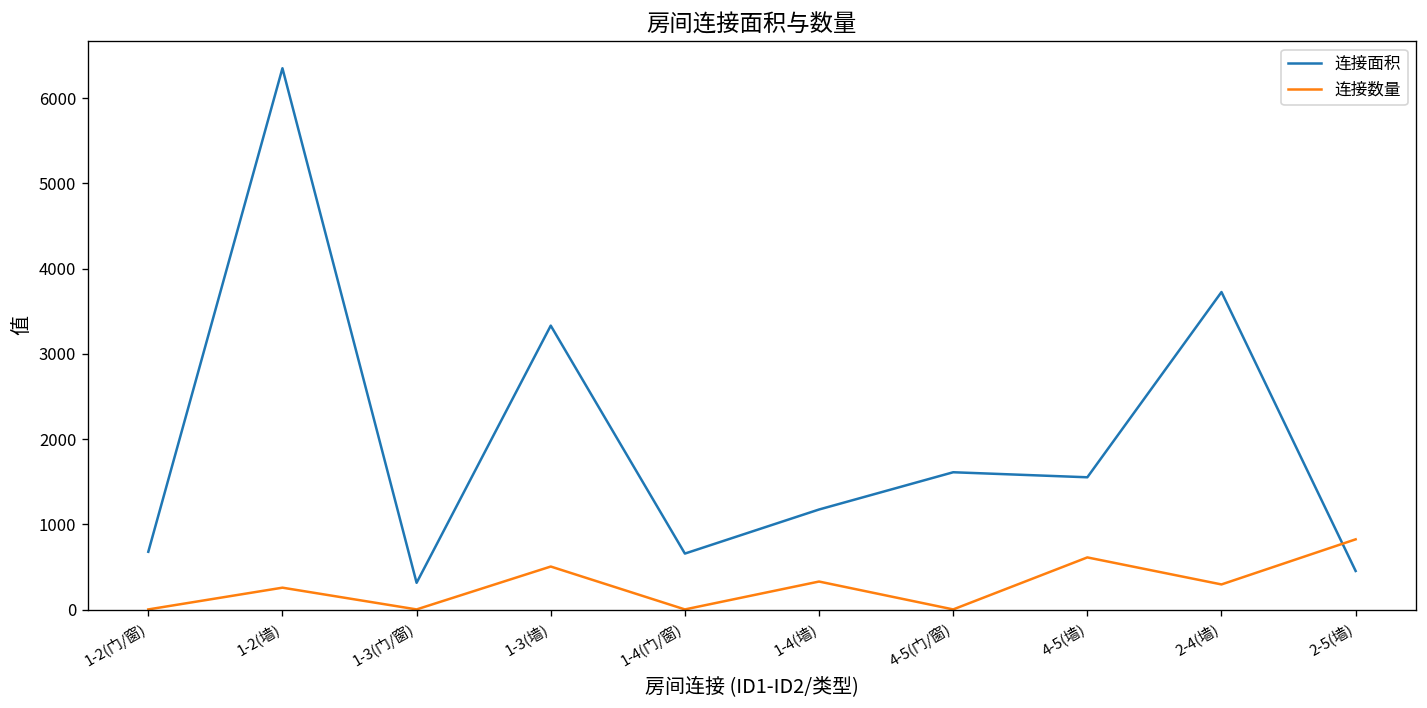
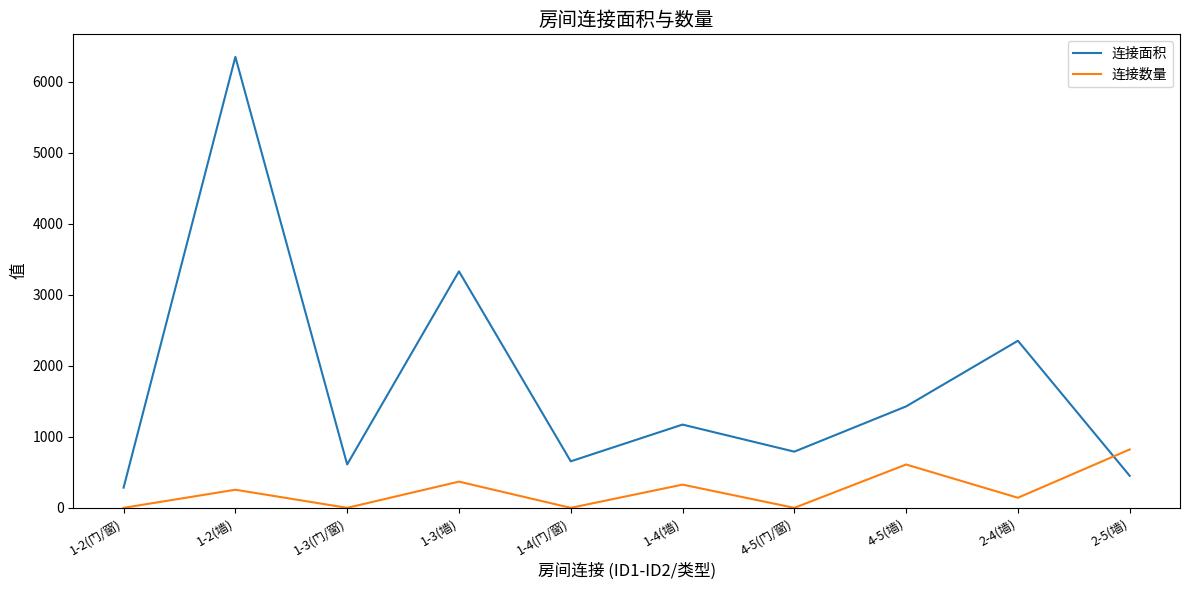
  {
    "连接面积": {
-     "1-2(门/窗)": 700,
+     "1-2(门/窗)": 300,
      "1-2(墙)": 6300,
-     "1-3(门/窗)": 300,
+     "1-3(门/窗)": 600,
      "1-3(墙)": 3300,
      "1-4(门/窗)": 700,
      "1-4(墙)": 1200,
-     "4-5(门/窗)": 1600,
-     "4-5(墙)": 1600,
-     "2-4(墙)": 3700,
+     "4-5(门/窗)": 800,
+     "4-5(墙)": 1400,
+     "2-4(墙)": 2400,
      "2-5(墙)": 500
    },
    "连接数量": {
      "1-2(门/窗)": 0,
      "1-2(墙)": 300,
      "1-3(门/窗)": 0,
-     "1-3(墙)": 500,
+     "1-3(墙)": 400,
      "1-4(门/窗)": 0,
      "1-4(墙)": 300,
      "4-5(门/窗)": 0,
      "4-5(墙)": 600,
-     "2-4(墙)": 300,
+     "2-4(墙)": 100,
      "2-5(墙)": 800
    }
  }
